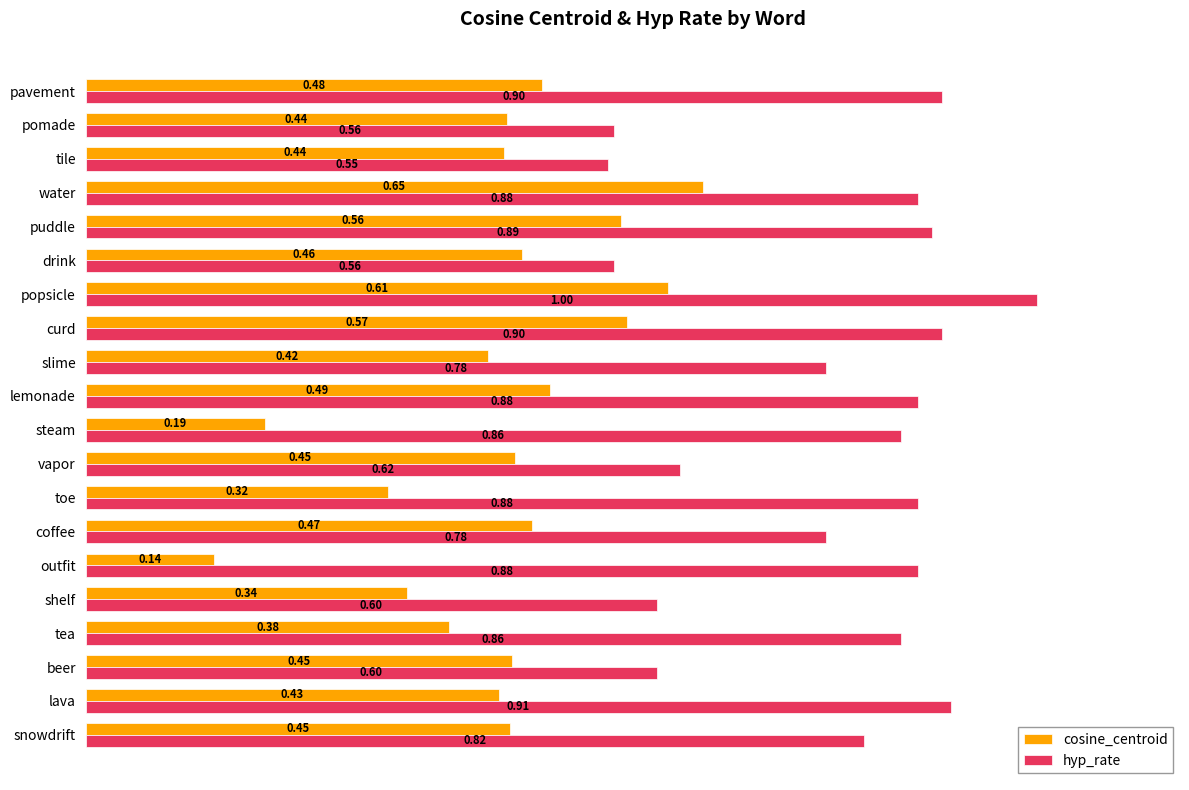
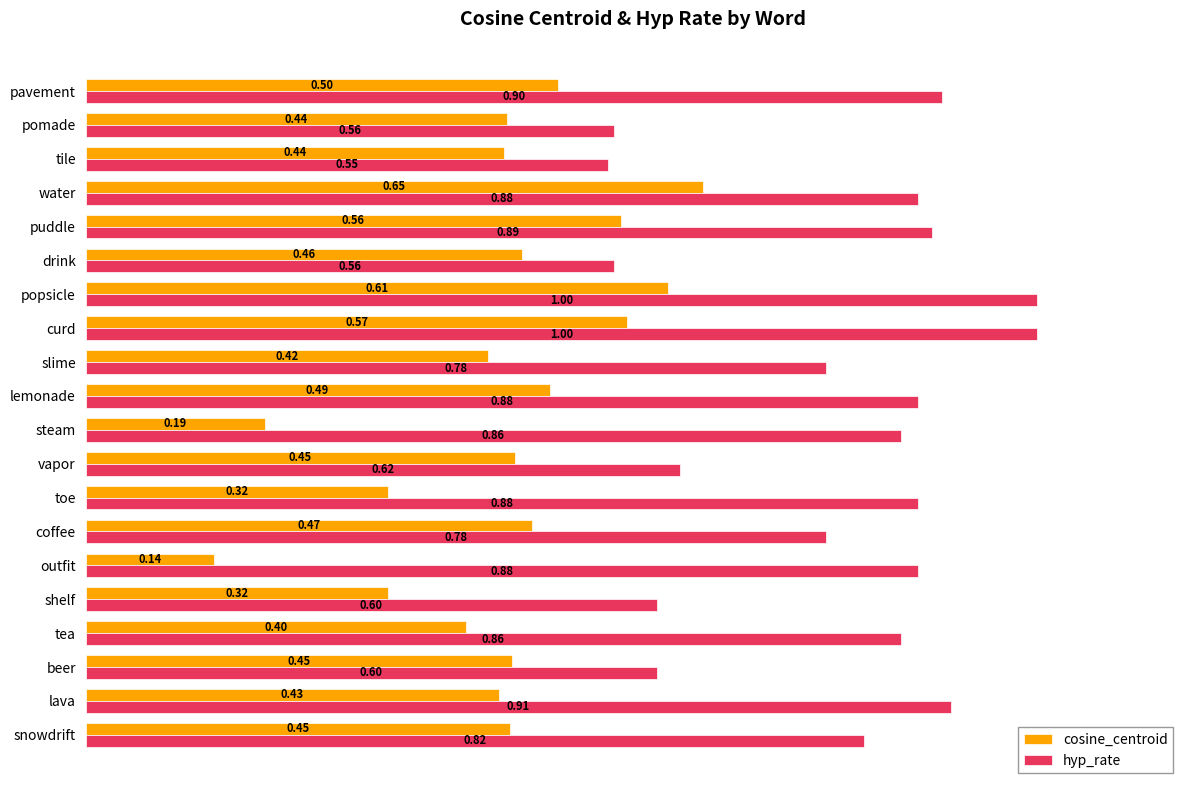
  {
    "cosine_centroid": {
-     "pavement": 0.48,
+     "pavement": 0.50,
      "pomade": 0.44,
      "tile": 0.44,
      "water": 0.65,
      "puddle": 0.56,
      "drink": 0.46,
      "popsicle": 0.61,
      "curd": 0.57,
      "slime": 0.42,
      "lemonade": 0.49,
      "steam": 0.19,
      "vapor": 0.45,
      "toe": 0.32,
      "coffee": 0.47,
      "outfit": 0.14,
-     "shelf": 0.34,
-     "tea": 0.38,
+     "shelf": 0.32,
+     "tea": 0.40,
      "beer": 0.45,
      "lava": 0.43,
      "snowdrift": 0.45
    },
    "hyp_rate": {
      "pavement": 0.90,
      "pomade": 0.56,
      "tile": 0.55,
      "water": 0.88,
      "puddle": 0.89,
      "drink": 0.56,
      "popsicle": 1.00,
-     "curd": 0.90,
+     "curd": 1.00,
      "slime": 0.78,
      "lemonade": 0.88,
      "steam": 0.86,
      "vapor": 0.62,
      "toe": 0.88,
      "coffee": 0.78,
      "outfit": 0.88,
      "shelf": 0.60,
      "tea": 0.86,
      "beer": 0.60,
      "lava": 0.91,
      "snowdrift": 0.82
    }
  }
